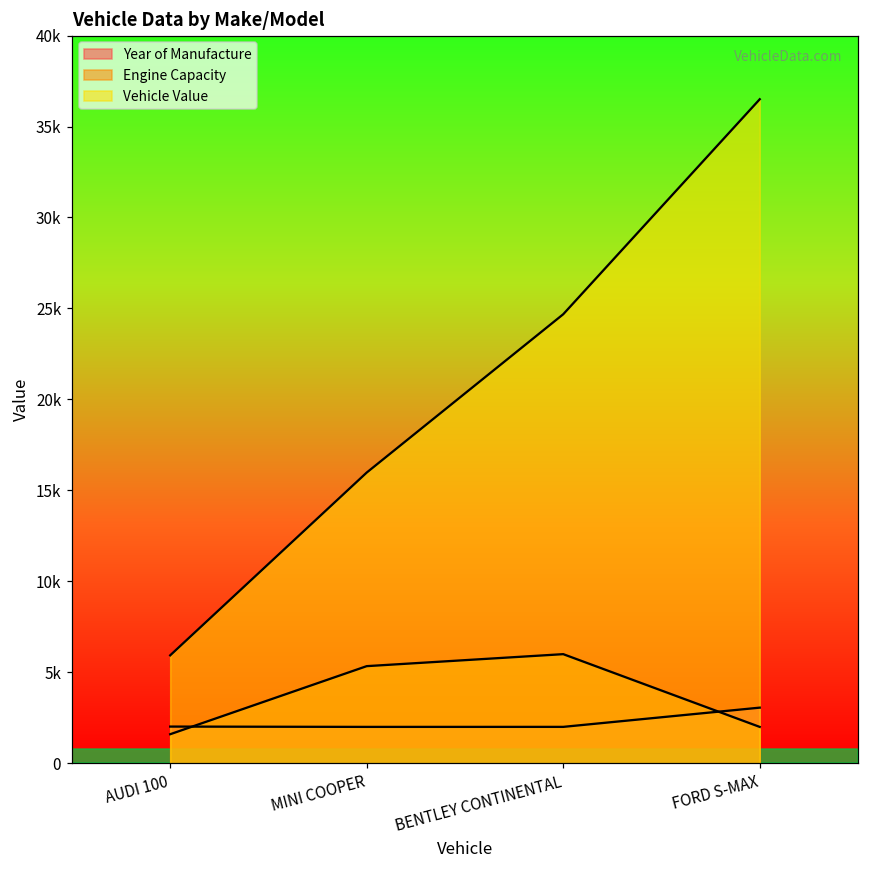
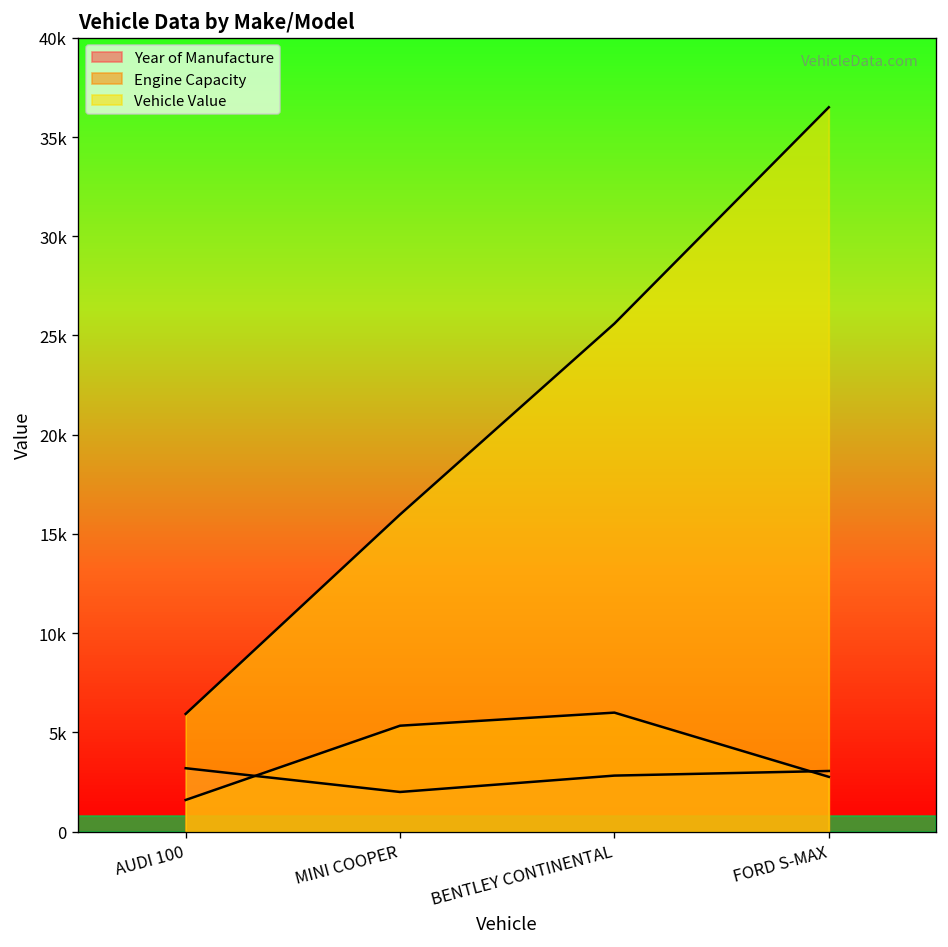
  {
    "Year of Manufacture": {
-     "AUDI 100": 2000,
+     "AUDI 100": 3200,
      "MINI COOPER": 2000,
-     "BENTLEY CONTINENTAL": 2000,
+     "BENTLEY CONTINENTAL": 2800,
      "FORD S-MAX": 3100
    },
    "Engine Capacity": {
      "AUDI 100": 1600,
      "MINI COOPER": 5300,
      "BENTLEY CONTINENTAL": 6000,
-     "FORD S-MAX": 2000
+     "FORD S-MAX": 2800
    },
    "Vehicle Value": {
      "AUDI 100": 5900,
      "MINI COOPER": 16000,
-     "BENTLEY CONTINENTAL": 24700,
+     "BENTLEY CONTINENTAL": 25600,
      "FORD S-MAX": 36500
    }
  }
